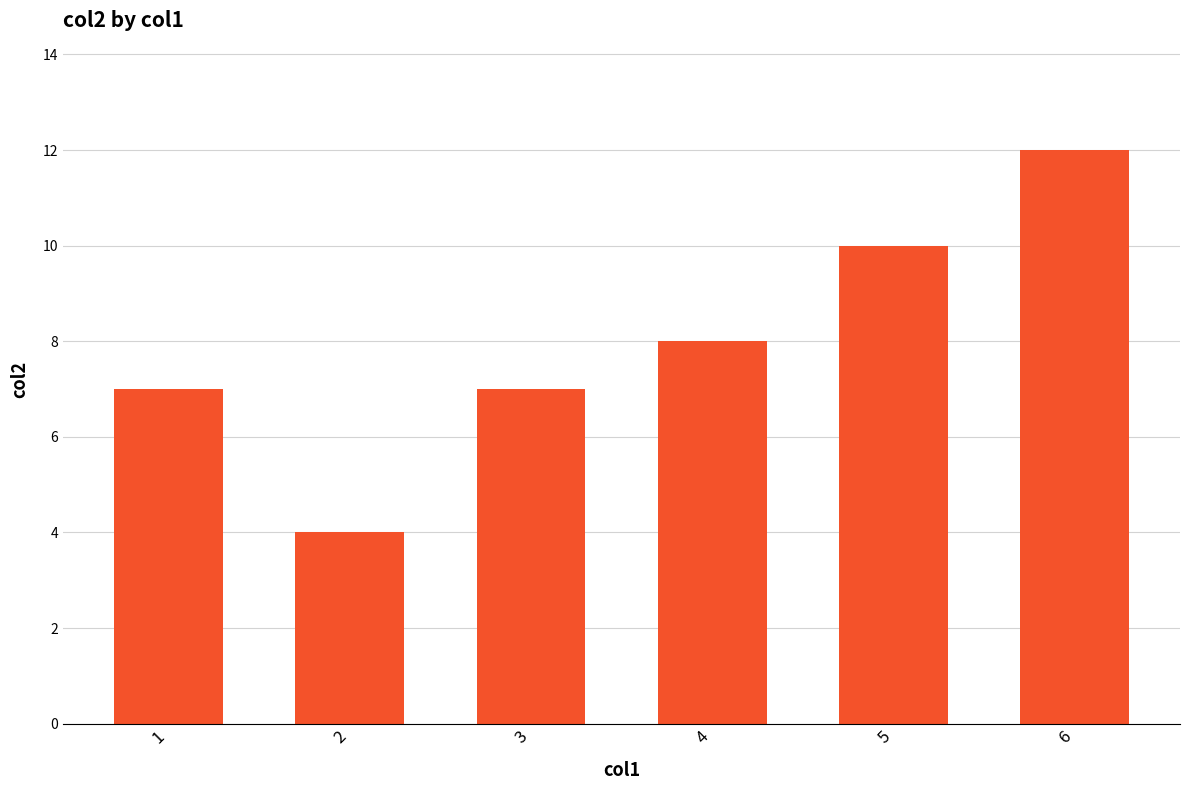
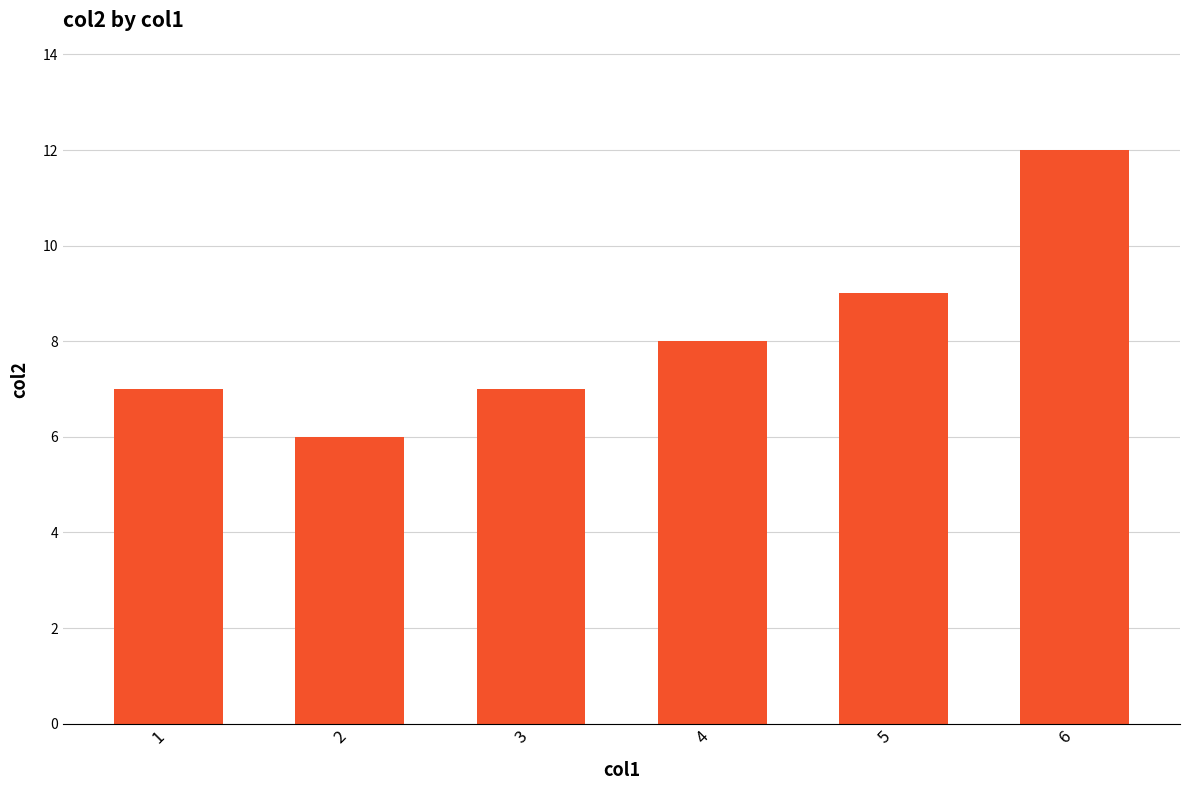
  {
    "1": 7,
-   "2": 4,
+   "2": 6,
    "3": 7,
    "4": 8,
-   "5": 10,
+   "5": 9,
    "6": 12
  }
